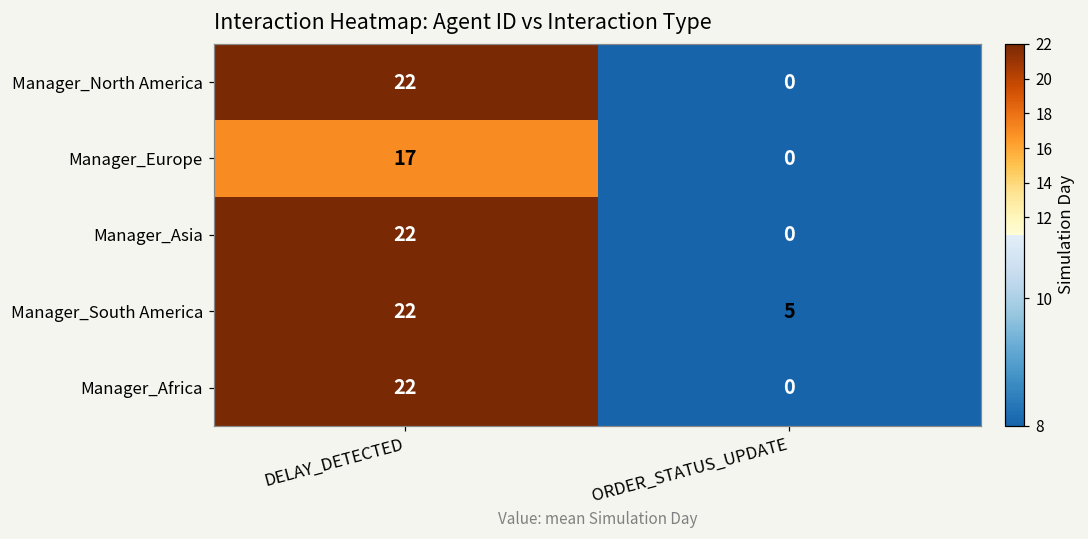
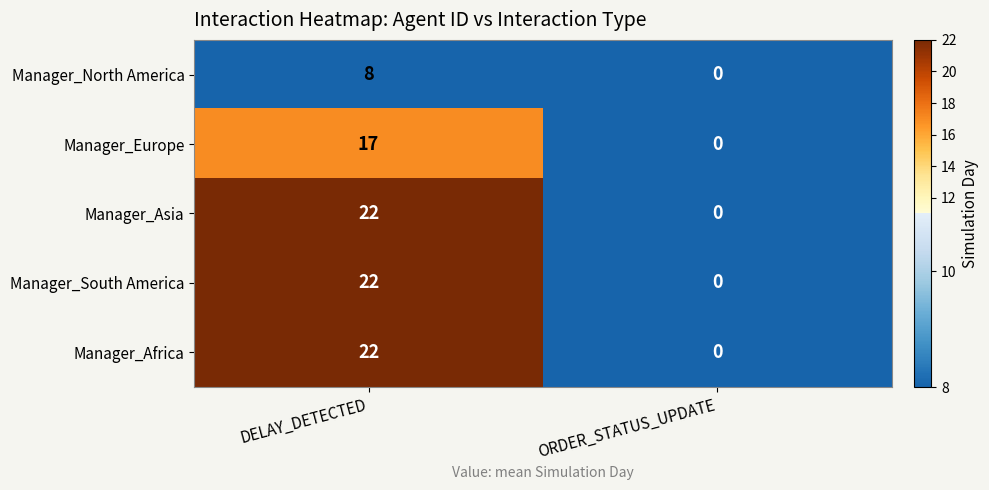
  {
    "Manager_North America": {
-     "DELAY_DETECTED": 22,
+     "DELAY_DETECTED": 8,
      "ORDER_STATUS_UPDATE": 0
    },
    "Manager_Europe": {
      "DELAY_DETECTED": 17,
      "ORDER_STATUS_UPDATE": 0
    },
    "Manager_Asia": {
      "DELAY_DETECTED": 22,
      "ORDER_STATUS_UPDATE": 0
    },
    "Manager_South America": {
      "DELAY_DETECTED": 22,
-     "ORDER_STATUS_UPDATE": 5
+     "ORDER_STATUS_UPDATE": 0
    },
    "Manager_Africa": {
      "DELAY_DETECTED": 22,
      "ORDER_STATUS_UPDATE": 0
    }
  }
